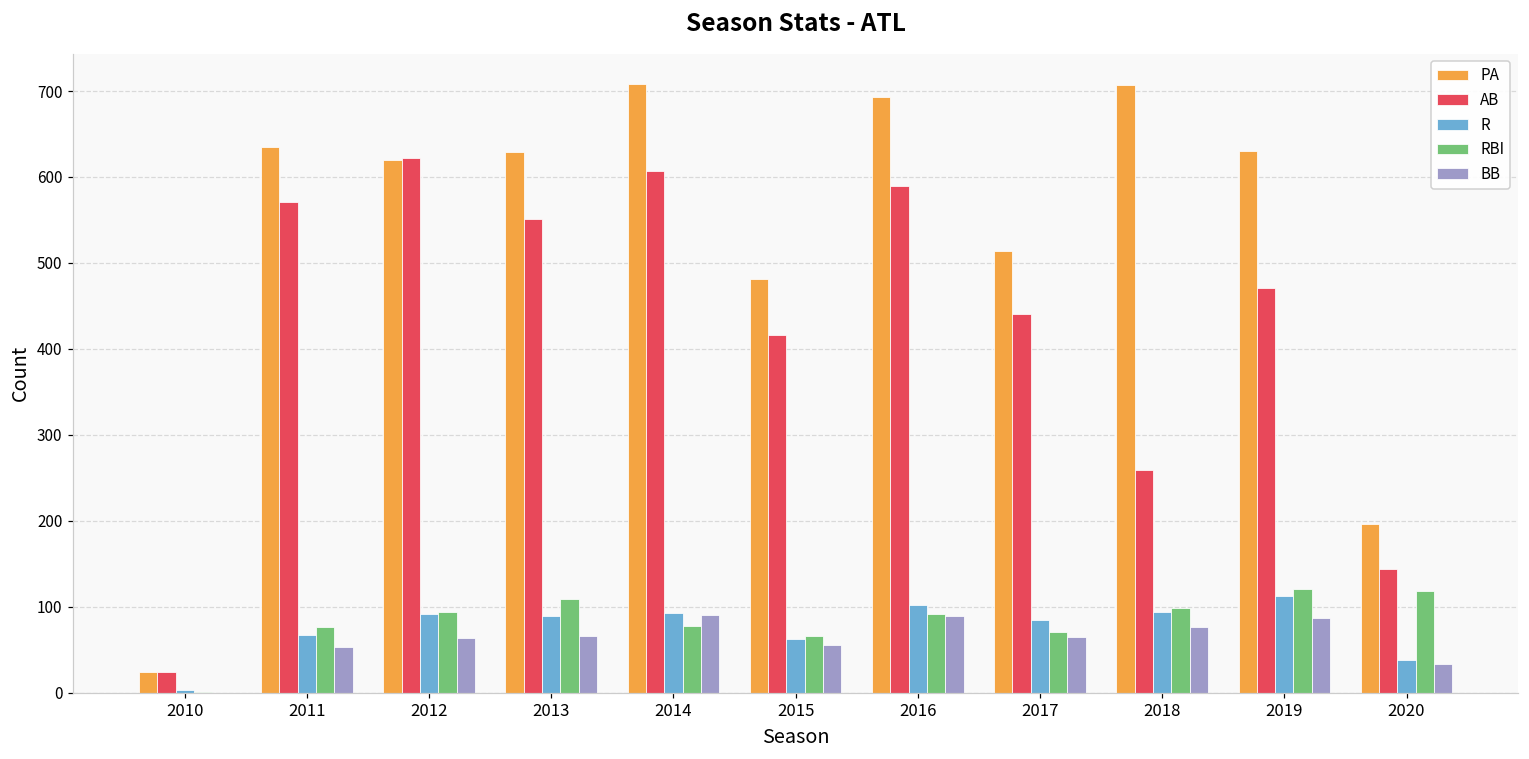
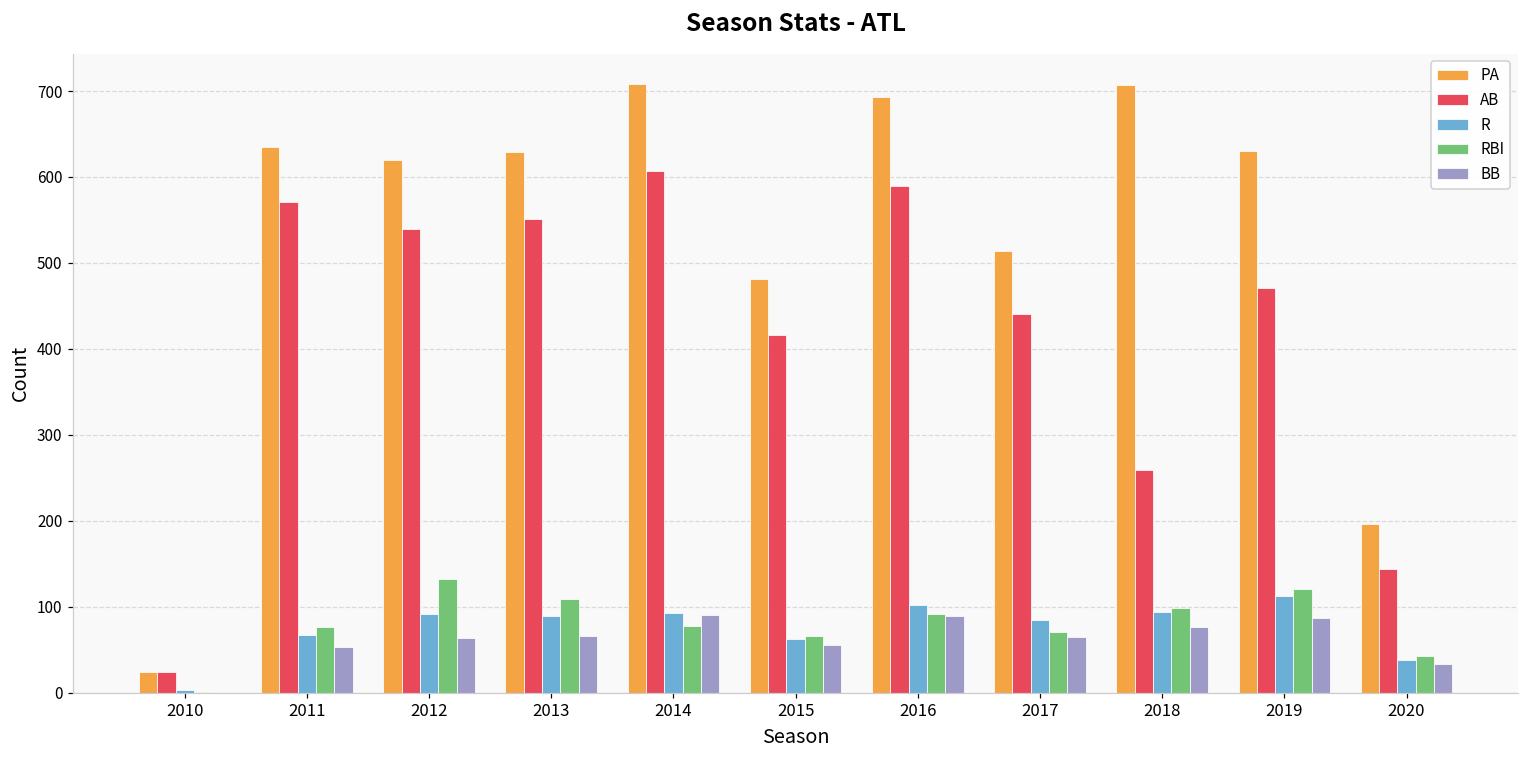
  {
    "PA": {
      "2010": 20,
      "2011": 640,
      "2012": 620,
      "2013": 630,
      "2014": 710,
      "2015": 480,
      "2016": 690,
      "2017": 510,
      "2018": 710,
      "2019": 630,
      "2020": 200
    },
    "AB": {
      "2010": 20,
      "2011": 570,
-     "2012": 620,
+     "2012": 540,
      "2013": 550,
      "2014": 610,
      "2015": 420,
      "2016": 590,
      "2017": 440,
      "2018": 260,
      "2019": 470,
      "2020": 140
    },
    "RBI": {
      "2011": 80,
-     "2012": 90,
+     "2012": 130,
      "2013": 110,
      "2014": 80,
      "2015": 70,
      "2016": 90,
      "2017": 70,
      "2018": 100,
      "2019": 120,
-     "2020": 120
+     "2020": 40
    }
  }
